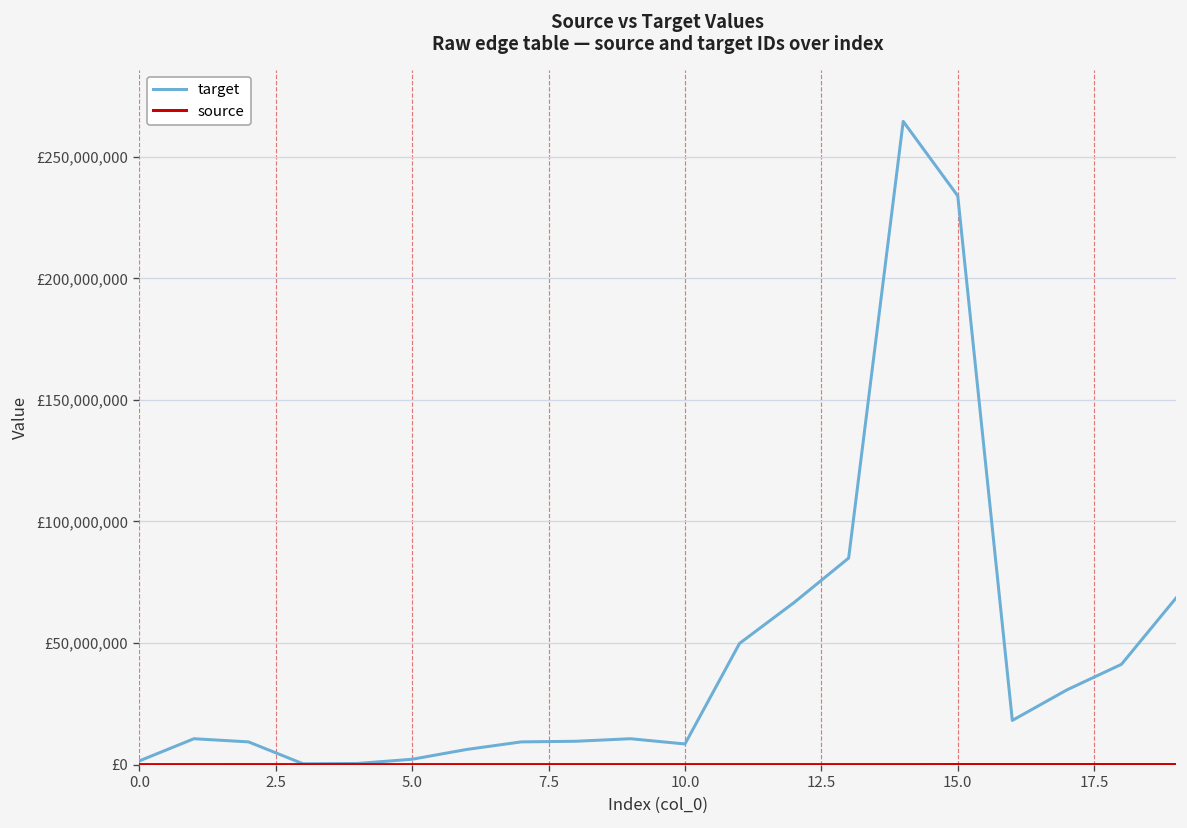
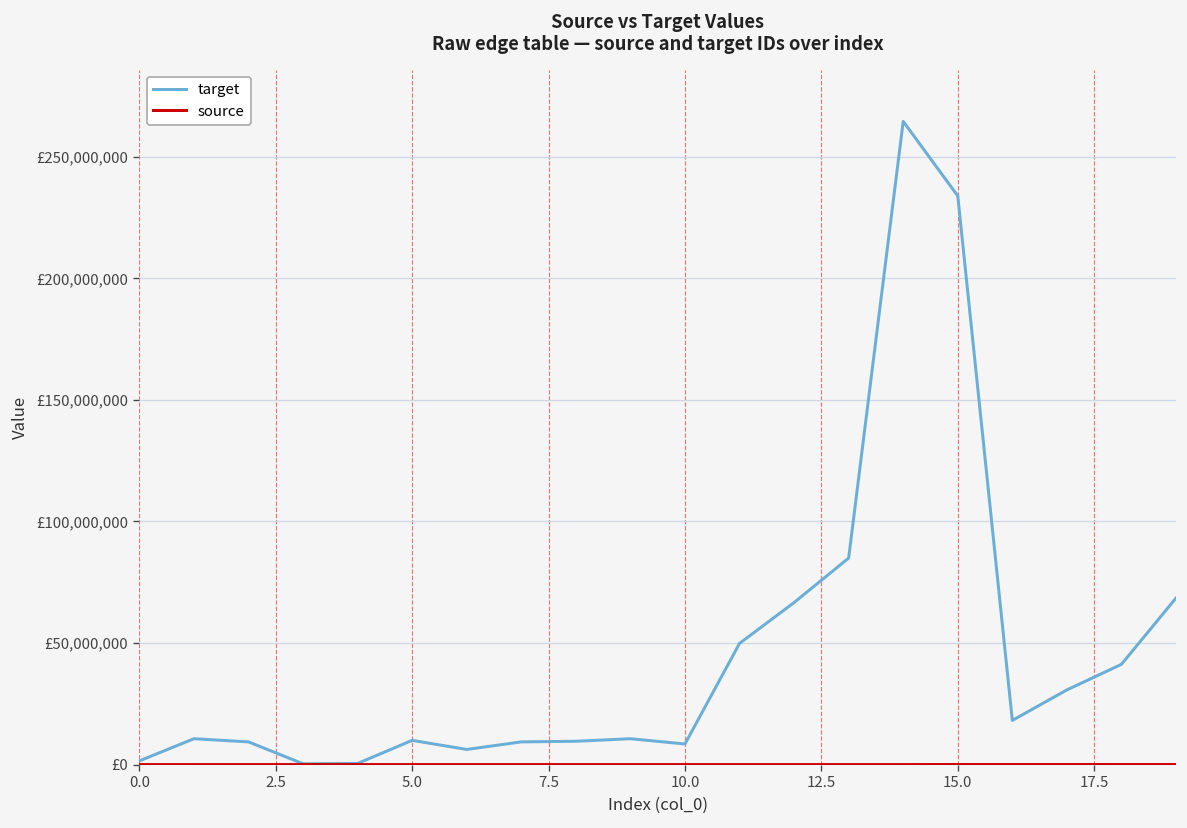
  {
    "target": {
      "0.0": "£2,000,000",
-     "5.0": "£2,000,000",
+     "5.0": "£10,000,000",
      "10.0": "£8,000,000",
      "15.0": "£234,000,000"
    },
    "source": {
      "0.0": "£0",
      "5.0": "£0",
      "10.0": "£0",
      "15.0": "£0"
    }
  }
